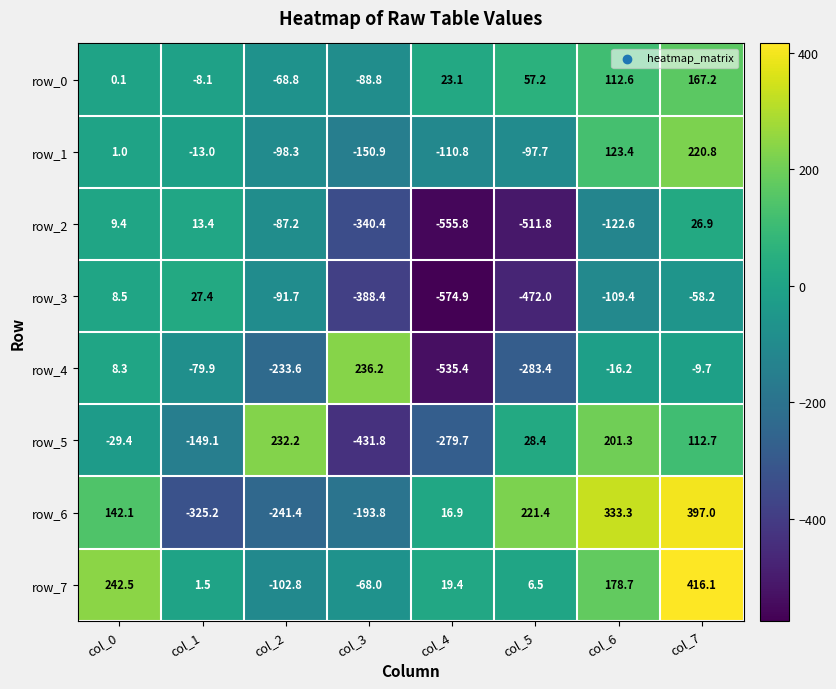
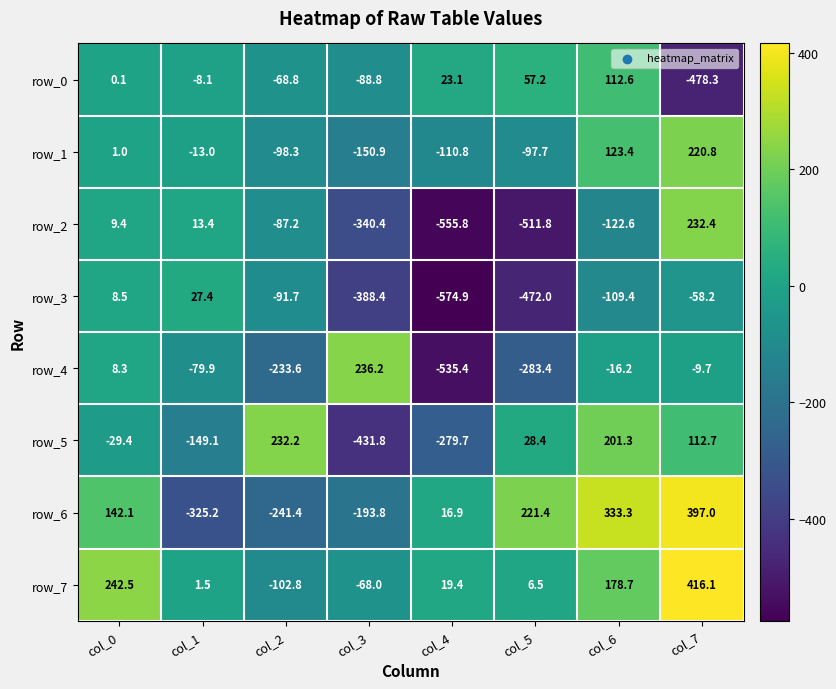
  {
    "row_0": {
      "col_0": 0.1,
      "col_1": -8.1,
      "col_2": -68.8,
      "col_3": -88.8,
      "col_4": 23.1,
      "col_5": 57.2,
      "col_6": 112.6,
-     "col_7": 167.2
+     "col_7": -478.3
    },
    "row_1": {
      "col_0": 1.0,
      "col_1": -13.0,
      "col_2": -98.3,
      "col_3": -150.9,
      "col_4": -110.8,
      "col_5": -97.7,
      "col_6": 123.4,
      "col_7": 220.8
    },
    "row_2": {
      "col_0": 9.4,
      "col_1": 13.4,
      "col_2": -87.2,
      "col_3": -340.4,
      "col_4": -555.8,
      "col_5": -511.8,
      "col_6": -122.6,
-     "col_7": 26.9
+     "col_7": 232.4
    },
    "row_3": {
      "col_0": 8.5,
      "col_1": 27.4,
      "col_2": -91.7,
      "col_3": -388.4,
      "col_4": -574.9,
      "col_5": -472.0,
      "col_6": -109.4,
      "col_7": -58.2
    },
    "row_4": {
      "col_0": 8.3,
      "col_1": -79.9,
      "col_2": -233.6,
      "col_3": 236.2,
      "col_4": -535.4,
      "col_5": -283.4,
      "col_6": -16.2,
      "col_7": -9.7
    },
    "row_5": {
      "col_0": -29.4,
      "col_1": -149.1,
      "col_2": 232.2,
      "col_3": -431.8,
      "col_4": -279.7,
      "col_5": 28.4,
      "col_6": 201.3,
      "col_7": 112.7
    },
    "row_6": {
      "col_0": 142.1,
      "col_1": -325.2,
      "col_2": -241.4,
      "col_3": -193.8,
      "col_4": 16.9,
      "col_5": 221.4,
      "col_6": 333.3,
      "col_7": 397.0
    },
    "row_7": {
      "col_0": 242.5,
      "col_1": 1.5,
      "col_2": -102.8,
      "col_3": -68.0,
      "col_4": 19.4,
      "col_5": 6.5,
      "col_6": 178.7,
      "col_7": 416.1
    }
  }
